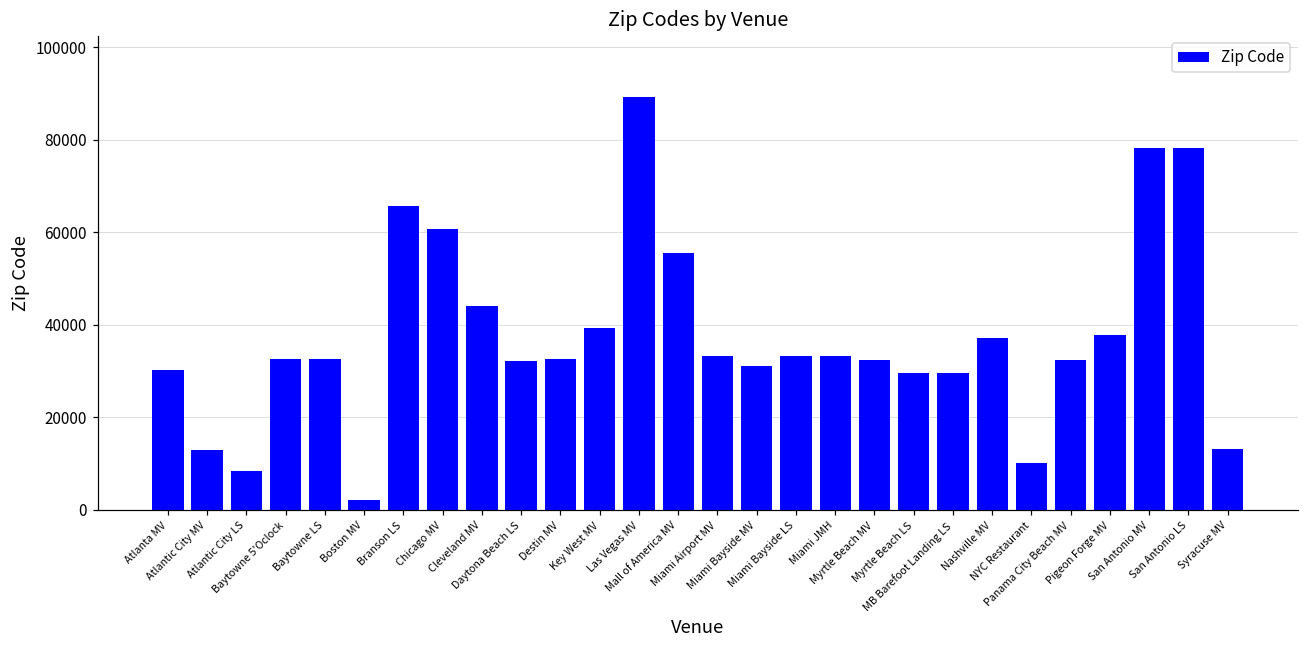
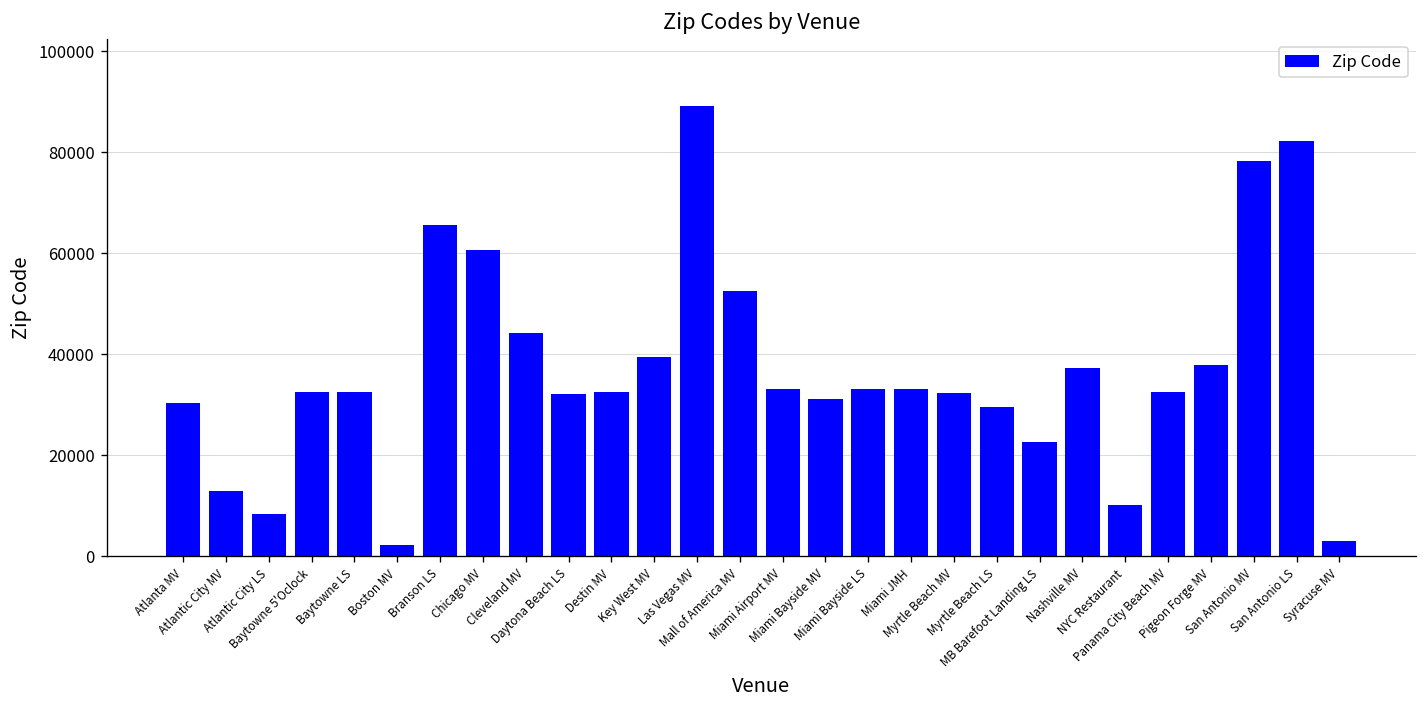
  {
    "Atlanta MV": 30000,
    "Atlantic City MV": 13000,
    "Atlantic City LS": 8000,
    "Baytowne 5'Oclock": 33000,
    "Baytowne LS": 33000,
    "Boston MV": 2000,
    "Branson LS": 66000,
    "Chicago MV": 61000,
    "Cleveland MV": 44000,
    "Daytona Beach LS": 32000,
    "Destin MV": 33000,
    "Key West MV": 39000,
    "Las Vegas MV": 89000,
-   "Mall of America MV": 55000,
+   "Mall of America MV": 53000,
    "Miami Airport MV": 33000,
    "Miami Bayside MV": 31000,
    "Miami Bayside LS": 33000,
    "Miami JMH": 33000,
    "Myrtle Beach MV": 32000,
    "Myrtle Beach LS": 30000,
-   "MB Barefoot Landing LS": 30000,
+   "MB Barefoot Landing LS": 23000,
    "Nashville MV": 37000,
    "NYC Restaurant": 10000,
    "Panama City Beach MV": 32000,
    "Pigeon Forge MV": 38000,
    "San Antonio MV": 78000,
-   "San Antonio LS": 78000,
-   "Syracuse MV": 13000
+   "San Antonio LS": 82000,
+   "Syracuse MV": 3000
  }
